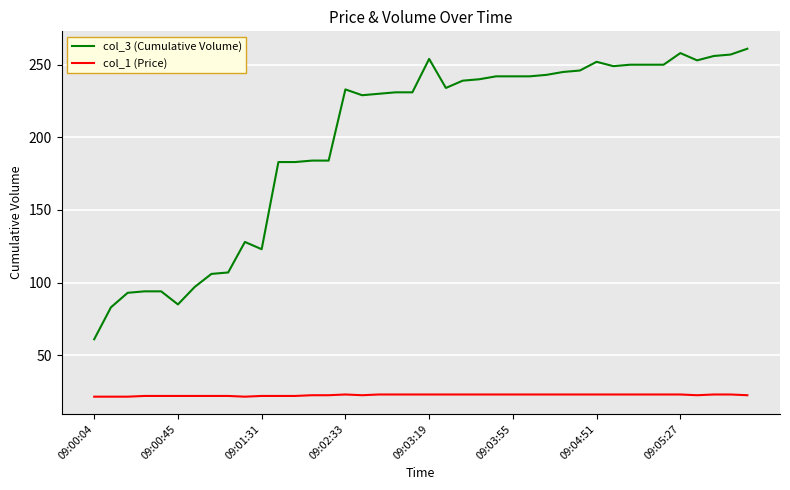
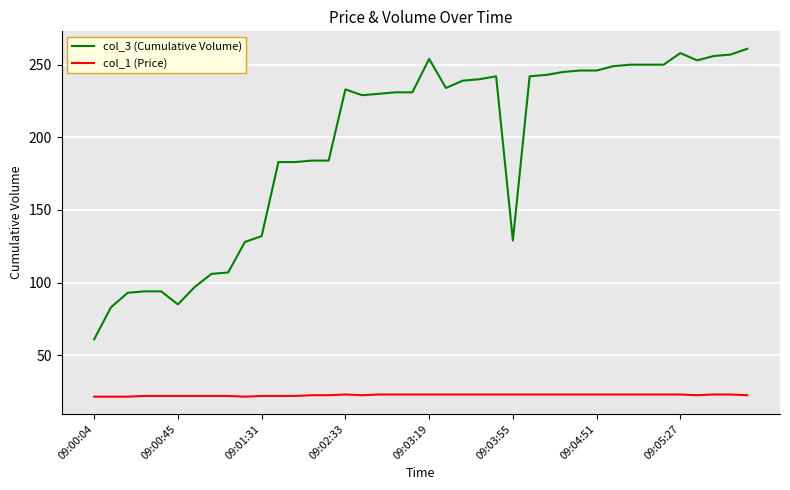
  {
    "col_3 (Cumulative Volume)": {
      "09:00:04": 61,
      "09:00:45": 85,
-     "09:01:31": 123,
+     "09:01:31": 132,
      "09:02:33": 233,
      "09:03:19": 254,
-     "09:03:55": 242,
-     "09:04:51": 252,
+     "09:03:55": 129,
+     "09:04:51": 246,
      "09:05:27": 258
    },
    "col_1 (Price)": {
      "09:00:04": 22,
      "09:00:45": 22,
      "09:01:31": 22,
      "09:02:33": 23,
      "09:03:19": 23,
      "09:03:55": 23,
      "09:04:51": 23,
      "09:05:27": 23
    }
  }
